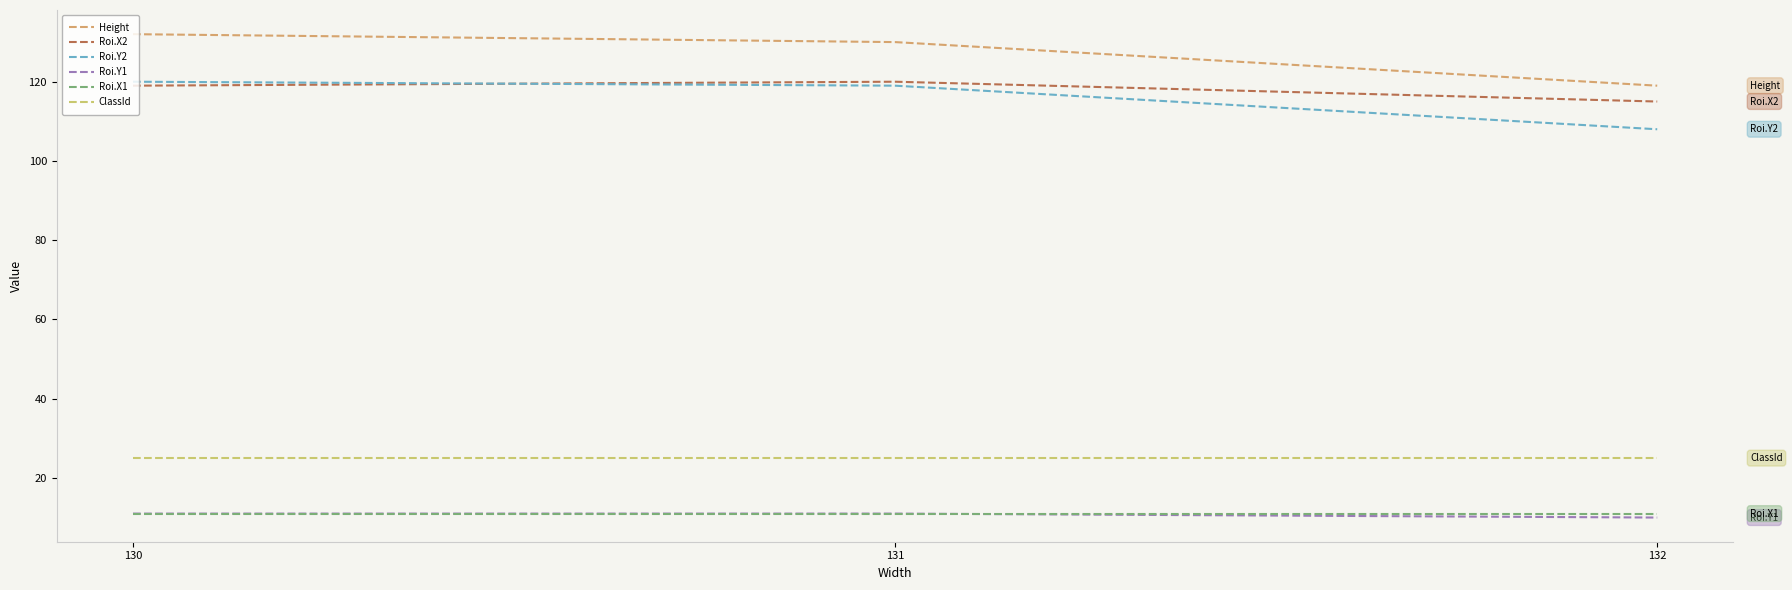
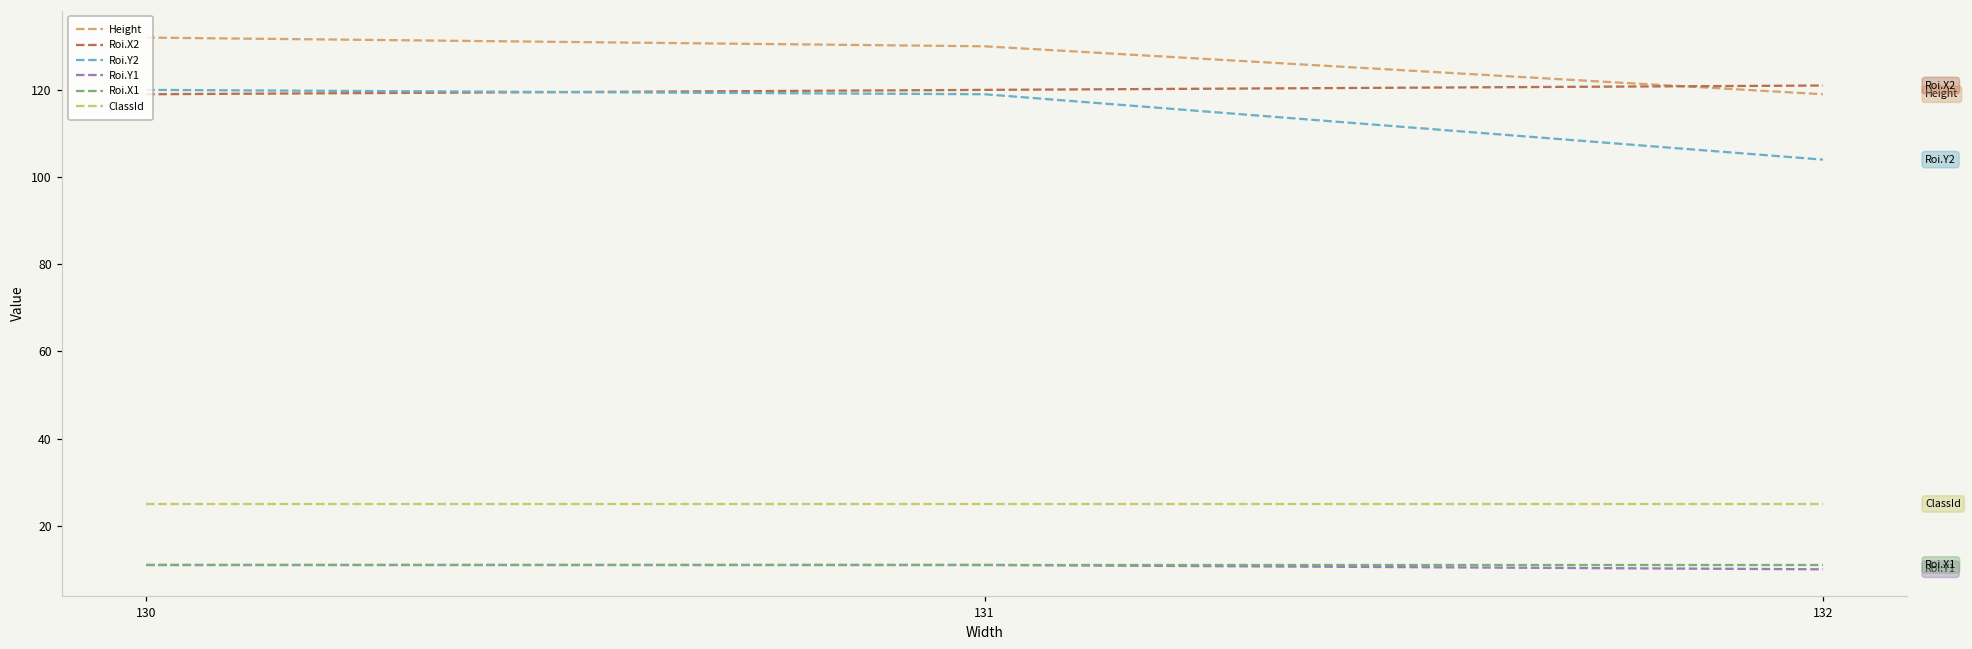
  {
    "Roi.X2": {
      "131": 120,
-     "132": 115
+     "132": 121
    },
    "Roi.Y2": {
      "131": 119,
-     "132": 108
+     "132": 104
    },
    "Roi.Y1": {
      "132": 10
    },
    "Roi.X1": {
      "132": 11
    }
  }
